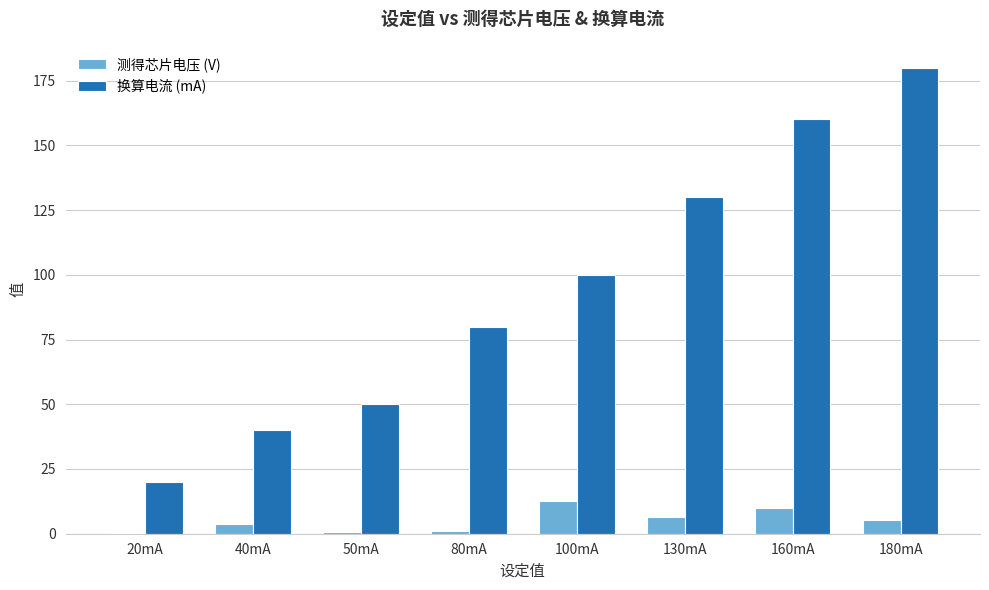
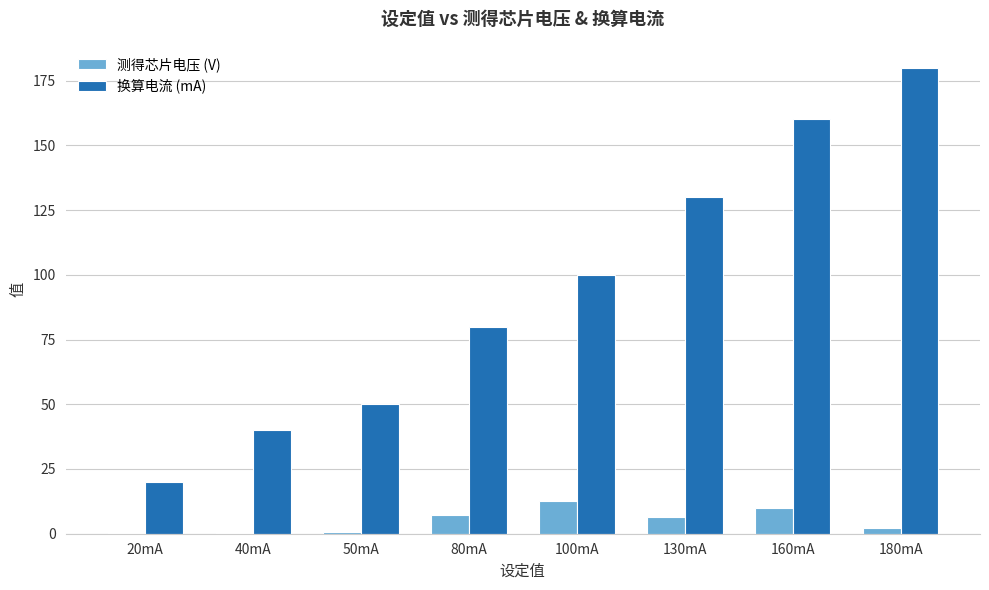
  {
    "测得芯片电压 (V)": {
-     "40mA": 4,
-     "80mA": 1,
+     "40mA": 0,
+     "80mA": 7,
      "100mA": 13,
      "130mA": 7,
      "160mA": 10,
-     "180mA": 5
+     "180mA": 2
    },
    "换算电流 (mA)": {
      "20mA": 20,
      "40mA": 40,
      "50mA": 50,
      "80mA": 80,
      "100mA": 100,
      "130mA": 130,
      "160mA": 160,
      "180mA": 180
    }
  }
